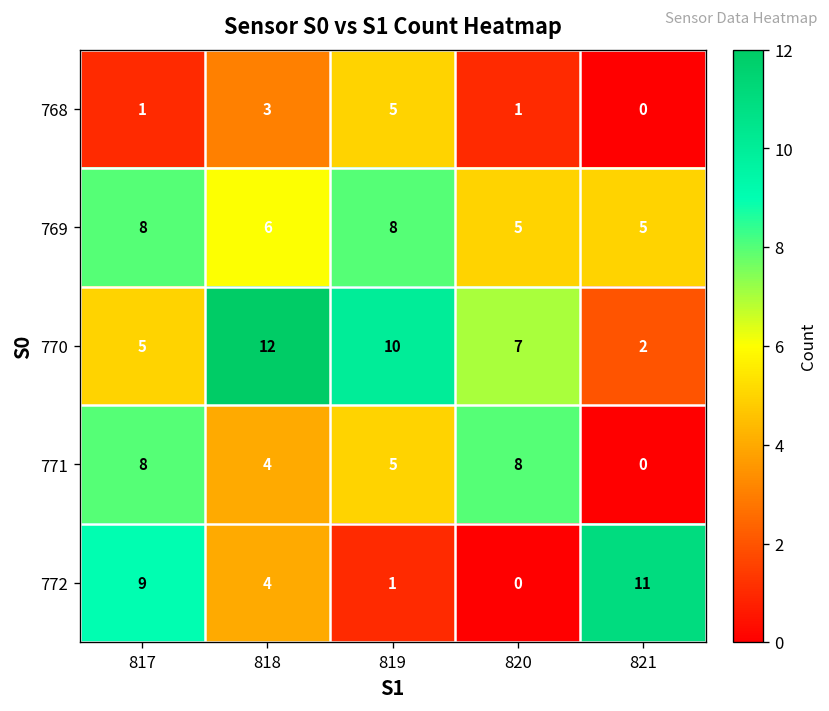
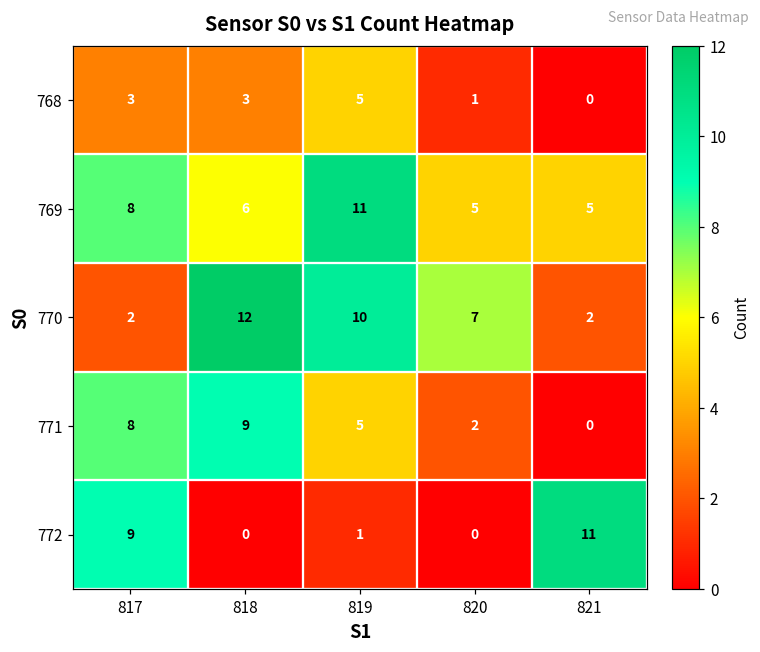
  {
    "768": {
-     "817": 1,
+     "817": 3,
      "818": 3,
      "819": 5,
      "820": 1,
      "821": 0
    },
    "769": {
      "817": 8,
      "818": 6,
-     "819": 8,
+     "819": 11,
      "820": 5,
      "821": 5
    },
    "770": {
-     "817": 5,
+     "817": 2,
      "818": 12,
      "819": 10,
      "820": 7,
      "821": 2
    },
    "771": {
      "817": 8,
-     "818": 4,
+     "818": 9,
      "819": 5,
-     "820": 8,
+     "820": 2,
      "821": 0
    },
    "772": {
      "817": 9,
-     "818": 4,
+     "818": 0,
      "819": 1,
      "820": 0,
      "821": 11
    }
  }
